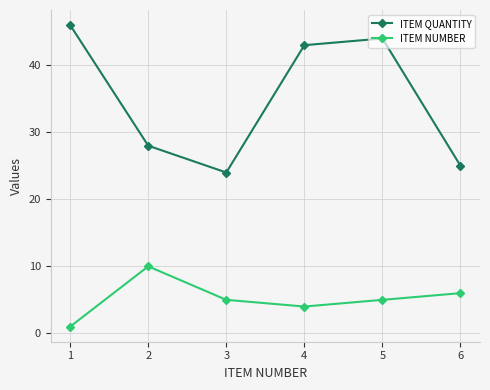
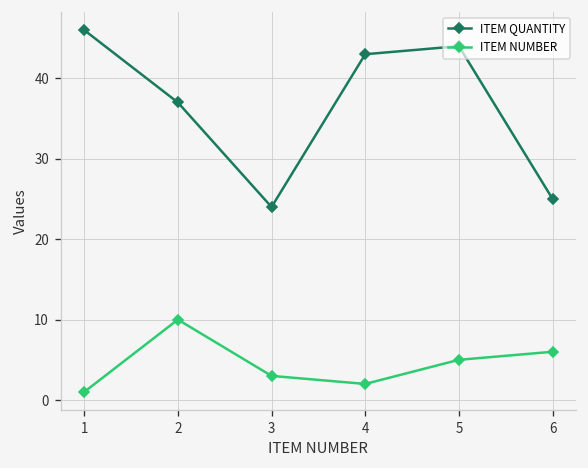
  {
    "ITEM QUANTITY": {
      "1": 46,
-     "2": 28,
+     "2": 37,
      "3": 24,
      "4": 43,
      "6": 25
    },
    "ITEM NUMBER": {
      "1": 1,
      "2": 10,
-     "3": 5,
-     "4": 4,
+     "3": 3,
+     "4": 2,
      "5": 5,
      "6": 6
    }
  }
